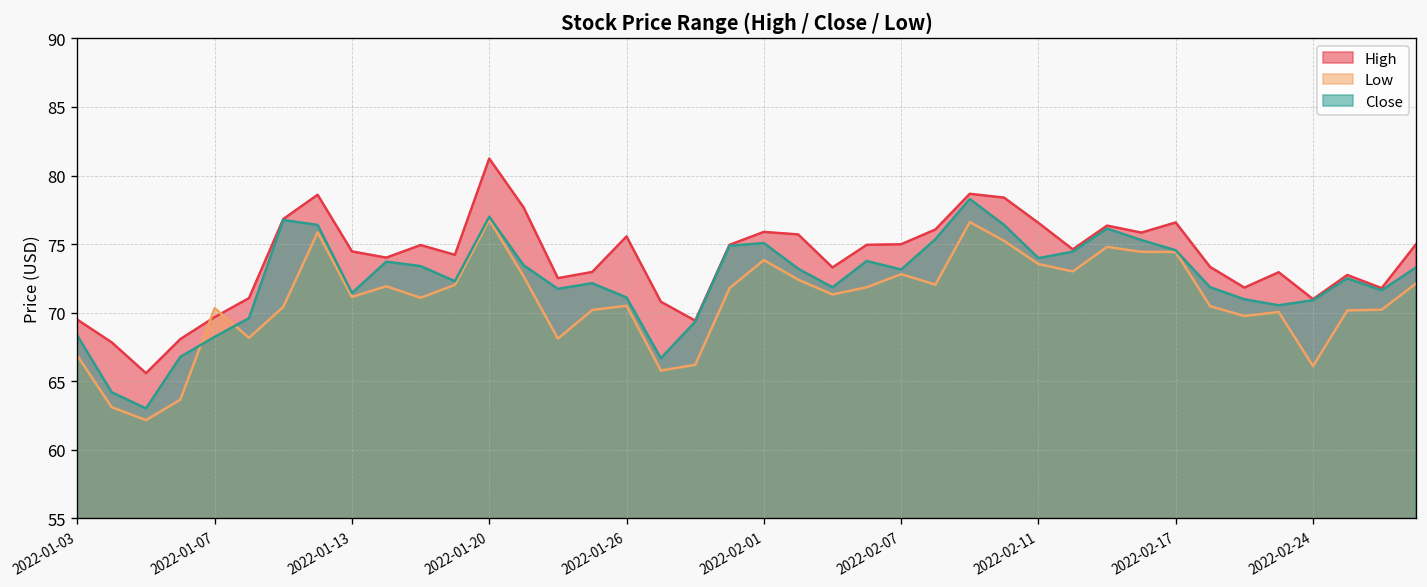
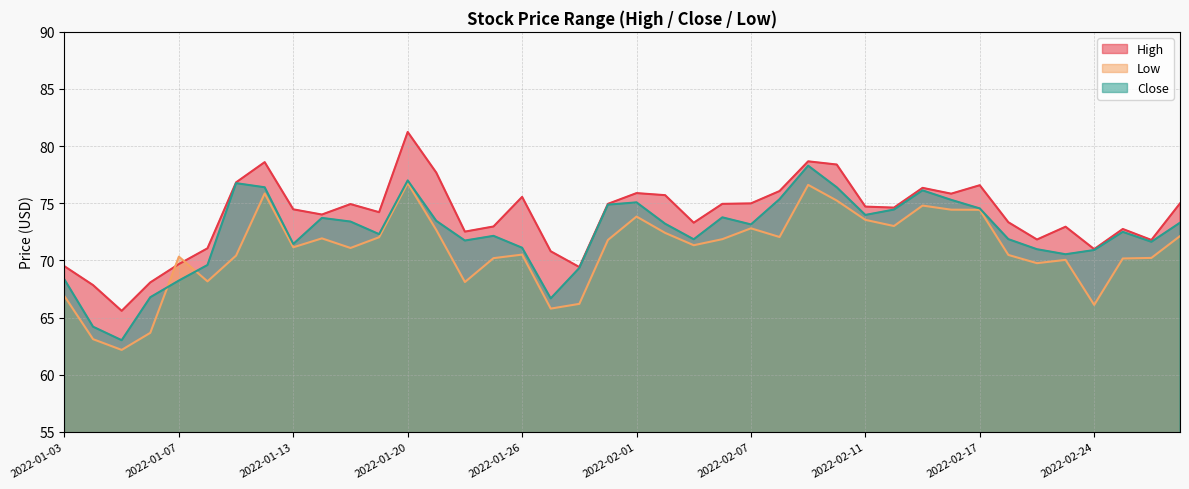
  {
    "High": {
      "2022-01-03": 69.5,
      "2022-01-07": 69.7,
      "2022-01-13": 74.5,
      "2022-01-20": 81.2,
      "2022-01-26": 75.6,
      "2022-02-01": 75.9,
      "2022-02-07": 75.0,
-     "2022-02-11": 76.6,
+     "2022-02-11": 74.7,
      "2022-02-17": 76.6
    },
    "Low": {
      "2022-01-03": 66.9,
      "2022-01-07": 70.3,
      "2022-01-13": 71.2,
      "2022-01-20": 76.8,
      "2022-01-26": 70.5,
      "2022-02-01": 73.8,
      "2022-02-07": 72.8,
      "2022-02-11": 73.6,
      "2022-02-24": 66.1
    },
    "Close": {
      "2022-01-03": 68.3,
      "2022-01-07": 68.2,
      "2022-01-13": 71.4,
      "2022-01-20": 77.0,
      "2022-01-26": 71.1,
      "2022-02-01": 75.1,
      "2022-02-07": 73.2,
      "2022-02-11": 74.0
    }
  }
